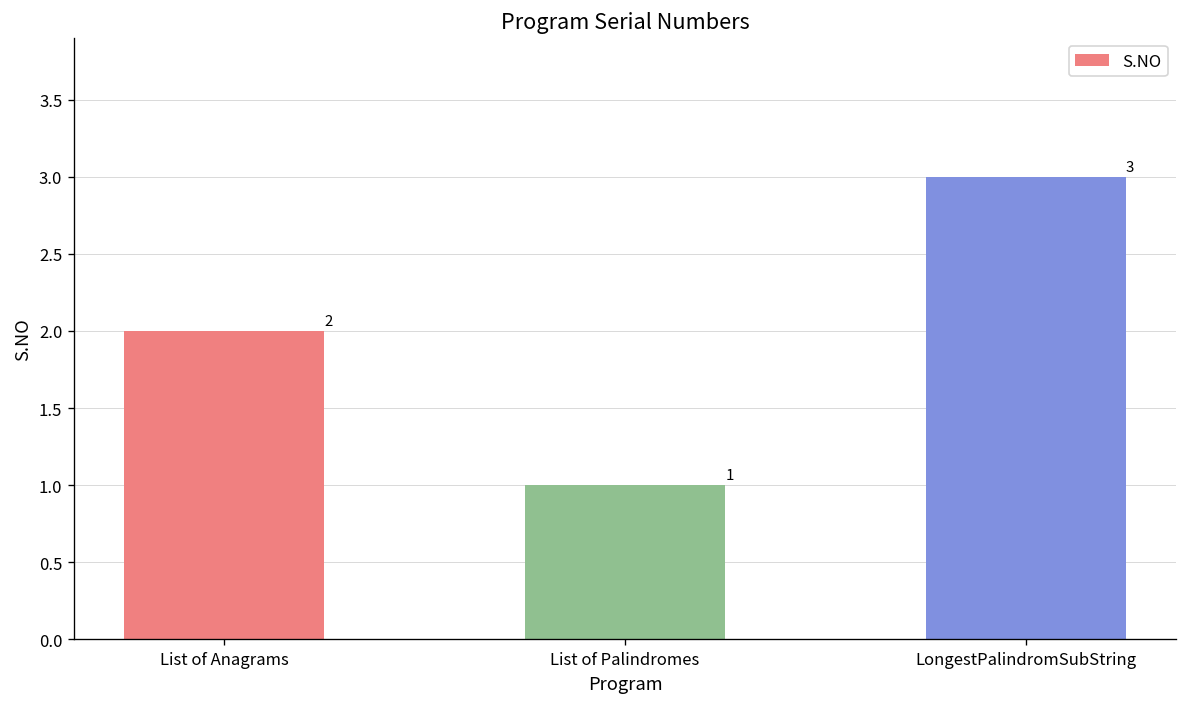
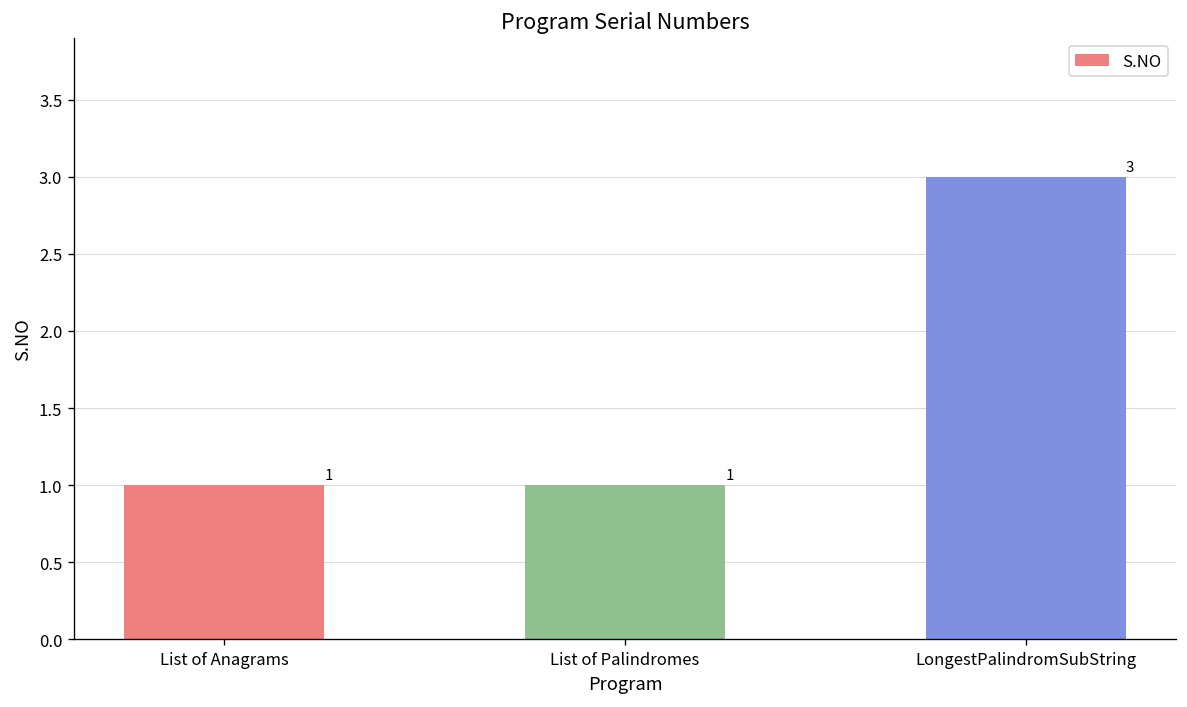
  {
-   "List of Anagrams": 2
+   "List of Anagrams": 1
  }
